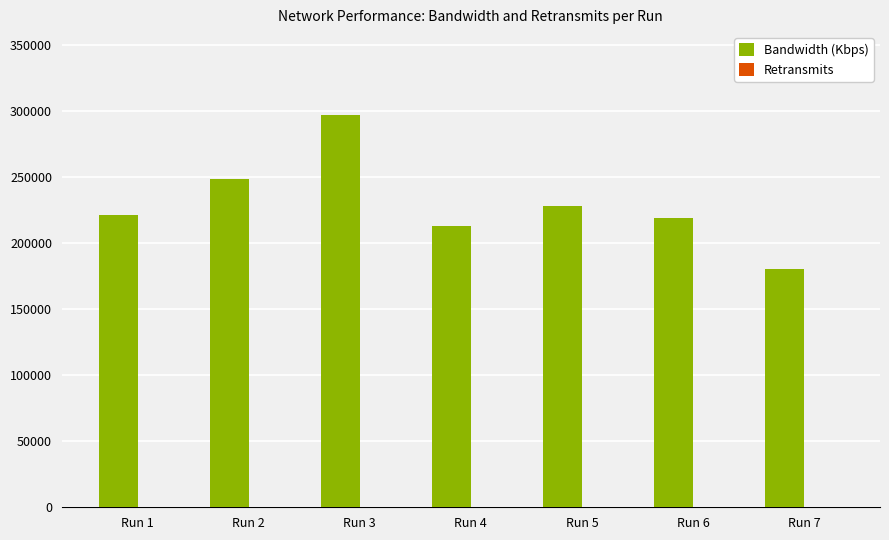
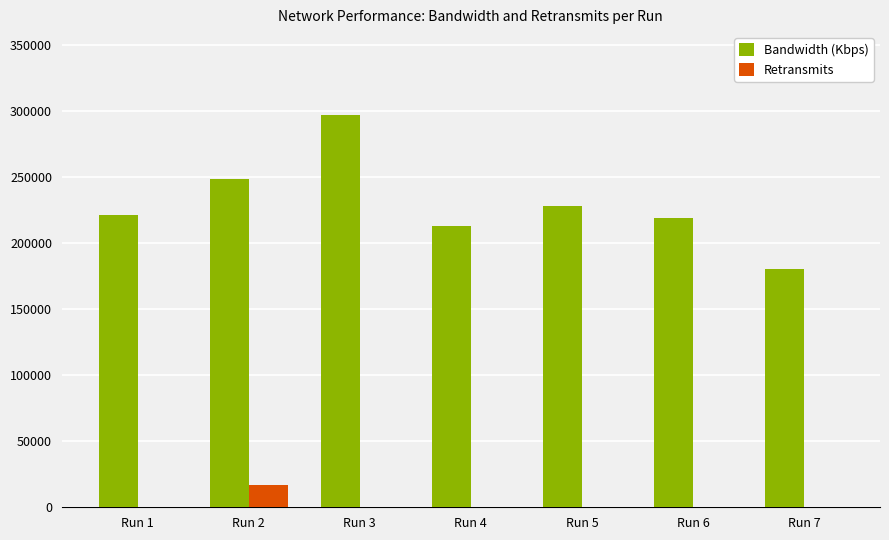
  {
    "Bandwidth (Kbps)": {
      "Run 1": 221000,
      "Run 2": 249000,
      "Run 3": 297000,
      "Run 4": 213000,
      "Run 5": 228000,
      "Run 6": 219000,
      "Run 7": 180000
    },
    "Retransmits": {
      "Run 1": 0,
-     "Run 2": 0,
+     "Run 2": 17000,
      "Run 3": 0,
      "Run 4": 0,
      "Run 5": 0,
      "Run 6": 0,
      "Run 7": 0
    }
  }
